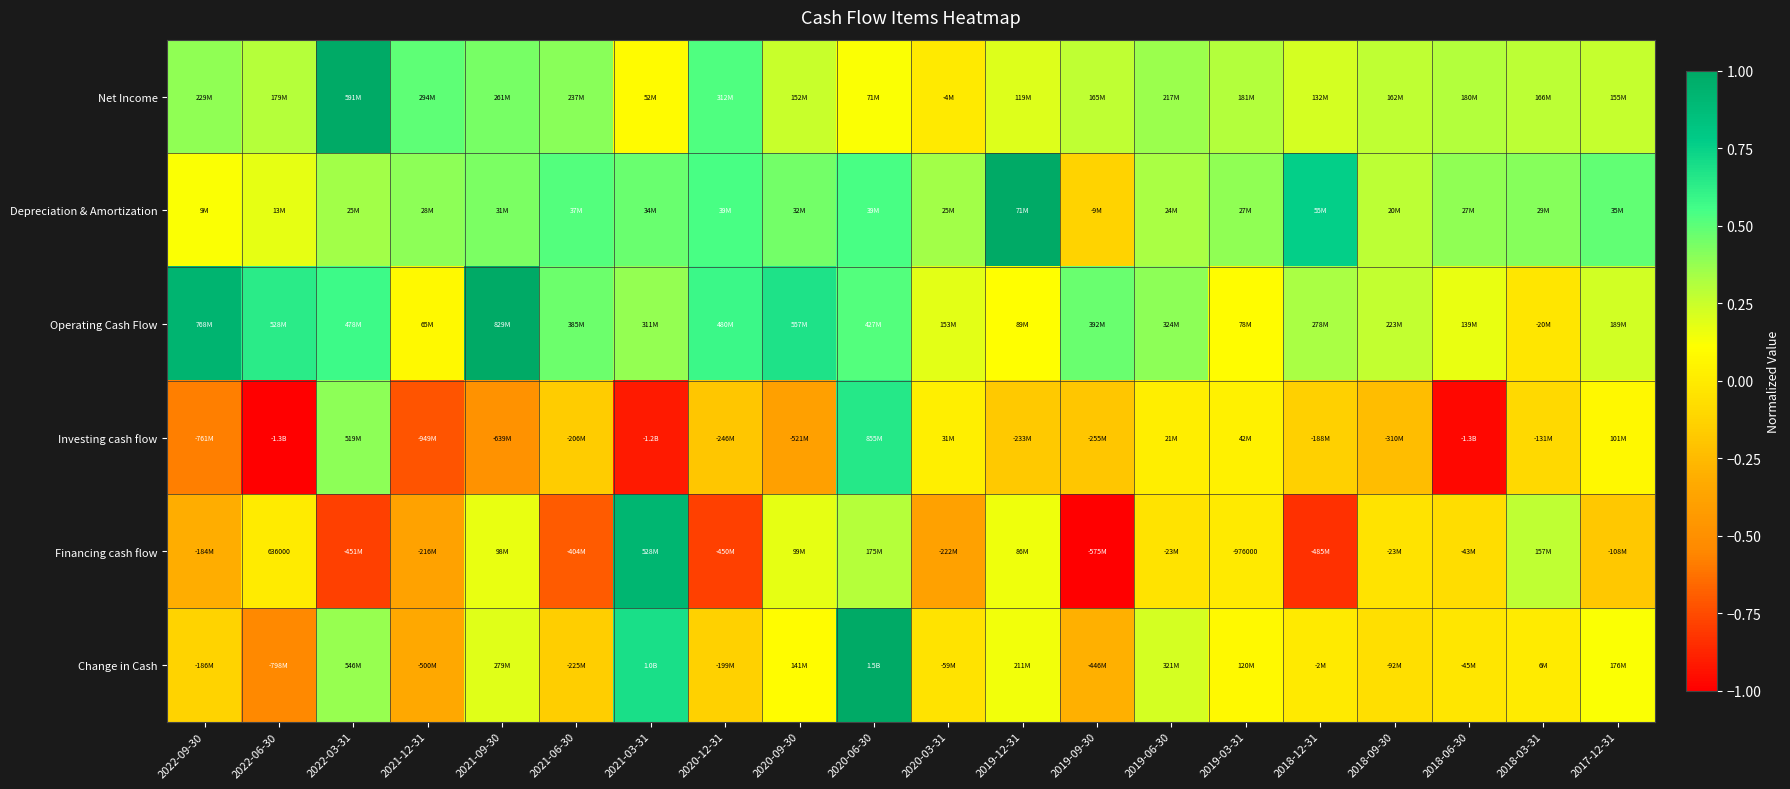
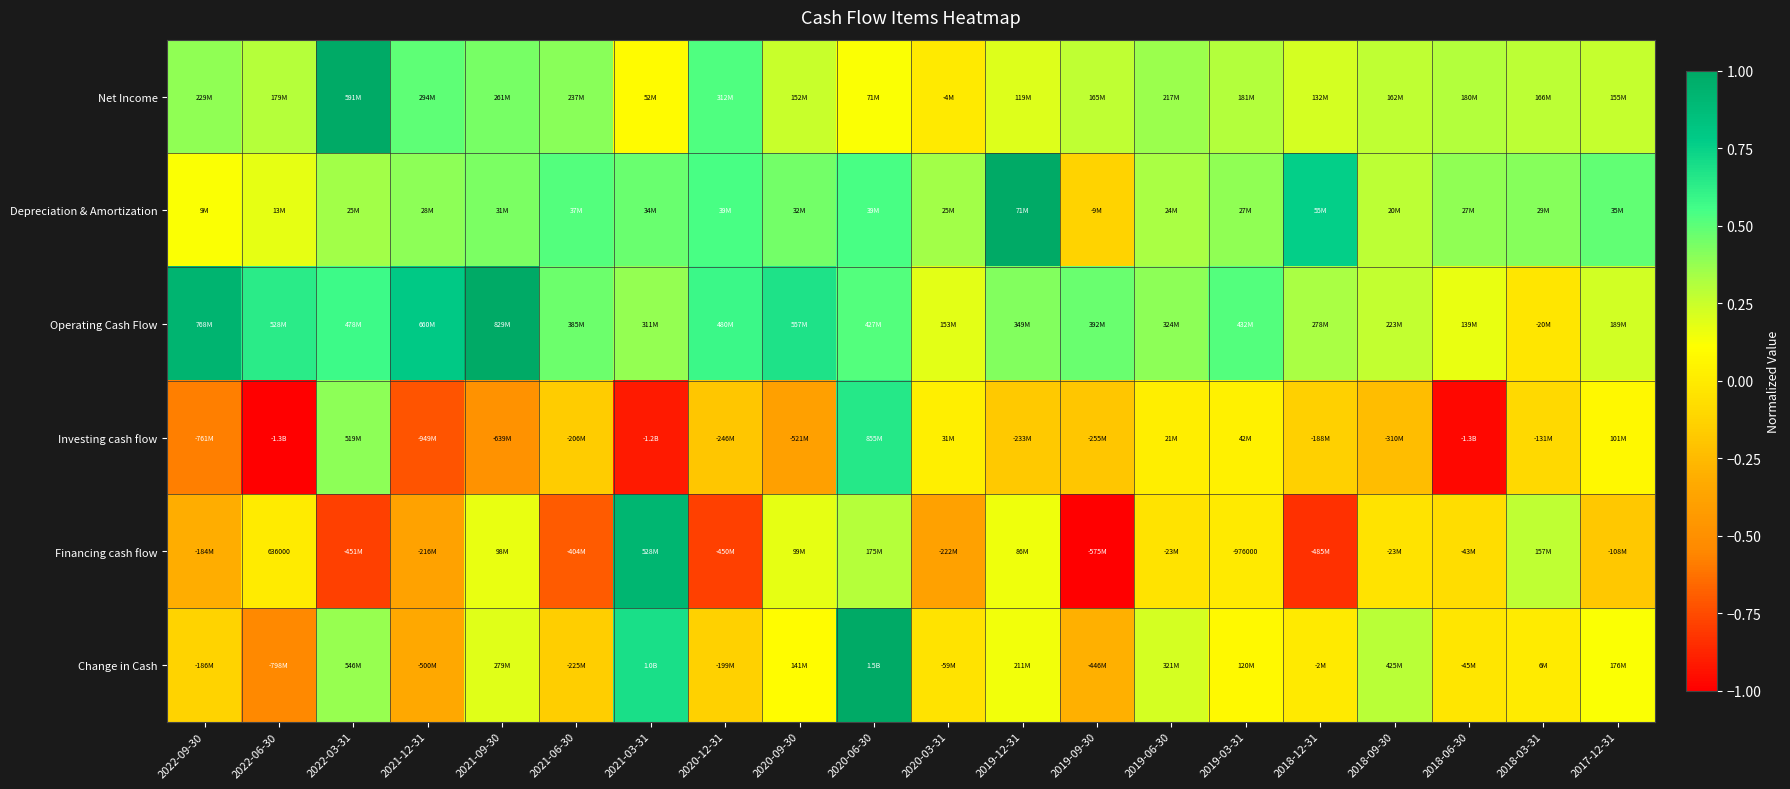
  {
    "Net Income": {
      "2022-09-30": "229M",
      "2022-06-30": "179M",
      "2022-03-31": "591M",
      "2021-12-31": "294M",
      "2021-09-30": "261M",
      "2021-06-30": "237M",
      "2021-03-31": "52M",
      "2020-12-31": "312M",
      "2020-09-30": "152M",
      "2020-06-30": "71M",
      "2020-03-31": "-4M",
      "2019-12-31": "119M",
      "2019-09-30": "165M",
      "2019-06-30": "217M",
      "2019-03-31": "181M",
      "2018-12-31": "132M",
      "2018-09-30": "162M",
      "2018-06-30": "180M",
      "2018-03-31": "166M",
      "2017-12-31": "155M"
    },
    "Depreciation & Amortization": {
      "2022-09-30": "9M",
      "2022-06-30": "13M",
      "2022-03-31": "25M",
      "2021-12-31": "28M",
      "2021-09-30": "31M",
      "2021-06-30": "37M",
      "2021-03-31": "34M",
      "2020-12-31": "39M",
      "2020-09-30": "32M",
      "2020-06-30": "39M",
      "2020-03-31": "25M",
      "2019-12-31": "71M",
      "2019-09-30": "-9M",
      "2019-06-30": "24M",
      "2019-03-31": "27M",
      "2018-12-31": "55M",
      "2018-09-30": "20M",
      "2018-06-30": "27M",
      "2018-03-31": "29M",
      "2017-12-31": "35M"
    },
    "Operating Cash Flow": {
      "2022-09-30": "768M",
      "2022-06-30": "528M",
      "2022-03-31": "478M",
-     "2021-12-31": "65M",
+     "2021-12-31": "660M",
      "2021-09-30": "829M",
      "2021-06-30": "385M",
      "2021-03-31": "311M",
      "2020-12-31": "480M",
      "2020-09-30": "557M",
      "2020-06-30": "427M",
      "2020-03-31": "153M",
-     "2019-12-31": "89M",
+     "2019-12-31": "349M",
      "2019-09-30": "392M",
      "2019-06-30": "324M",
-     "2019-03-31": "78M",
+     "2019-03-31": "432M",
      "2018-12-31": "278M",
      "2018-09-30": "223M",
      "2018-06-30": "139M",
      "2018-03-31": "-20M",
      "2017-12-31": "189M"
    },
    "Investing cash flow": {
      "2022-09-30": "-761M",
      "2022-06-30": "-1.3B",
      "2022-03-31": "519M",
      "2021-12-31": "-949M",
      "2021-09-30": "-639M",
      "2021-06-30": "-206M",
      "2021-03-31": "-1.2B",
      "2020-12-31": "-246M",
      "2020-09-30": "-521M",
      "2020-06-30": "855M",
      "2020-03-31": "31M",
      "2019-12-31": "-233M",
      "2019-09-30": "-255M",
      "2019-06-30": "21M",
      "2019-03-31": "42M",
      "2018-12-31": "-188M",
      "2018-09-30": "-310M",
      "2018-06-30": "-1.3B",
      "2018-03-31": "-131M",
      "2017-12-31": "101M"
    },
    "Financing cash flow": {
      "2022-09-30": "-184M",
      "2022-06-30": "636000",
      "2022-03-31": "-451M",
      "2021-12-31": "-216M",
      "2021-09-30": "98M",
      "2021-06-30": "-404M",
      "2021-03-31": "528M",
      "2020-12-31": "-450M",
      "2020-09-30": "99M",
      "2020-06-30": "175M",
      "2020-03-31": "-222M",
      "2019-12-31": "86M",
      "2019-09-30": "-575M",
      "2019-06-30": "-23M",
      "2019-03-31": "-976000",
      "2018-12-31": "-485M",
      "2018-09-30": "-23M",
      "2018-06-30": "-43M",
      "2018-03-31": "157M",
      "2017-12-31": "-108M"
    },
    "Change in Cash": {
      "2022-09-30": "-186M",
      "2022-06-30": "-798M",
      "2022-03-31": "546M",
      "2021-12-31": "-500M",
      "2021-09-30": "279M",
      "2021-06-30": "-225M",
      "2021-03-31": "1.0B",
      "2020-12-31": "-199M",
      "2020-09-30": "141M",
      "2020-06-30": "1.5B",
      "2020-03-31": "-59M",
      "2019-12-31": "211M",
      "2019-09-30": "-446M",
      "2019-06-30": "321M",
      "2019-03-31": "120M",
      "2018-12-31": "-2M",
-     "2018-09-30": "-92M",
+     "2018-09-30": "425M",
      "2018-06-30": "-45M",
      "2018-03-31": "6M",
      "2017-12-31": "176M"
    }
  }
